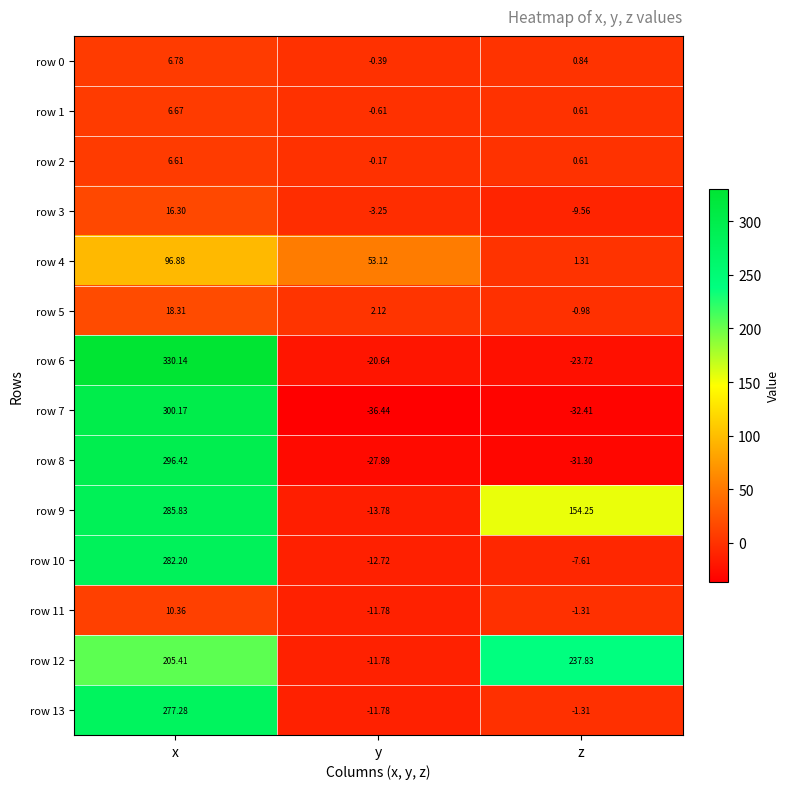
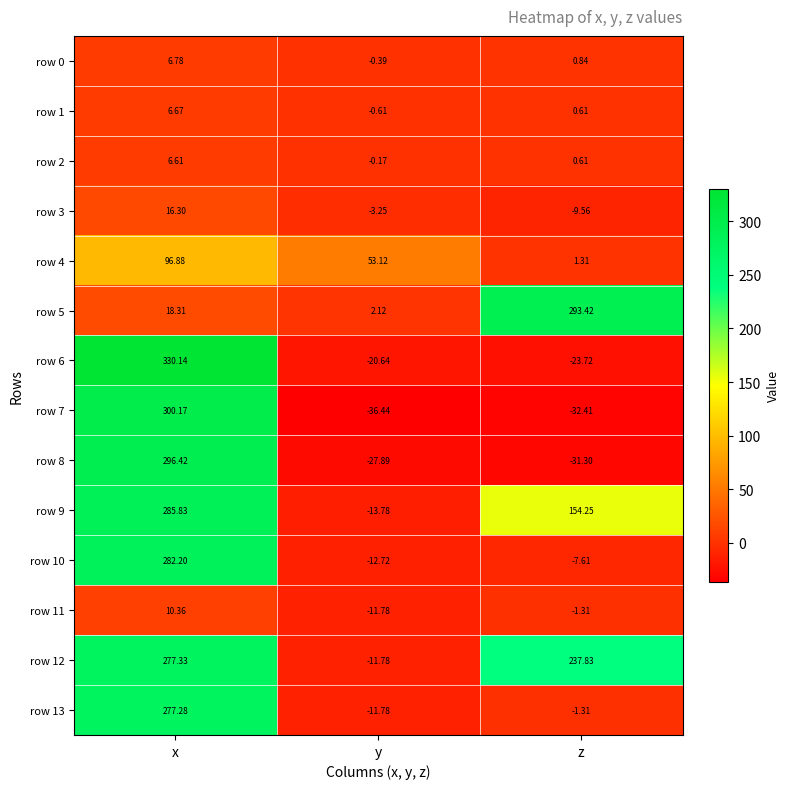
  {
    "row 0": {
      "x": 6.78,
      "y": -0.39,
      "z": 0.84
    },
    "row 1": {
      "x": 6.67,
      "y": -0.61,
      "z": 0.61
    },
    "row 2": {
      "x": 6.61,
      "y": -0.17,
      "z": 0.61
    },
    "row 3": {
      "x": 16.30,
      "y": -3.25,
      "z": -9.56
    },
    "row 4": {
      "x": 96.88,
      "y": 53.12,
      "z": 1.31
    },
    "row 5": {
      "x": 18.31,
      "y": 2.12,
-     "z": -0.98
+     "z": 293.42
    },
    "row 6": {
      "x": 330.14,
      "y": -20.64,
      "z": -23.72
    },
    "row 7": {
      "x": 300.17,
      "y": -36.44,
      "z": -32.41
    },
    "row 8": {
      "x": 296.42,
      "y": -27.89,
      "z": -31.30
    },
    "row 9": {
      "x": 285.83,
      "y": -13.78,
      "z": 154.25
    },
    "row 10": {
      "x": 282.20,
      "y": -12.72,
      "z": -7.61
    },
    "row 11": {
      "x": 10.36,
      "y": -11.78,
      "z": -1.31
    },
    "row 12": {
-     "x": 205.41,
+     "x": 277.33,
      "y": -11.78,
      "z": 237.83
    },
    "row 13": {
      "x": 277.28,
      "y": -11.78,
      "z": -1.31
    }
  }
